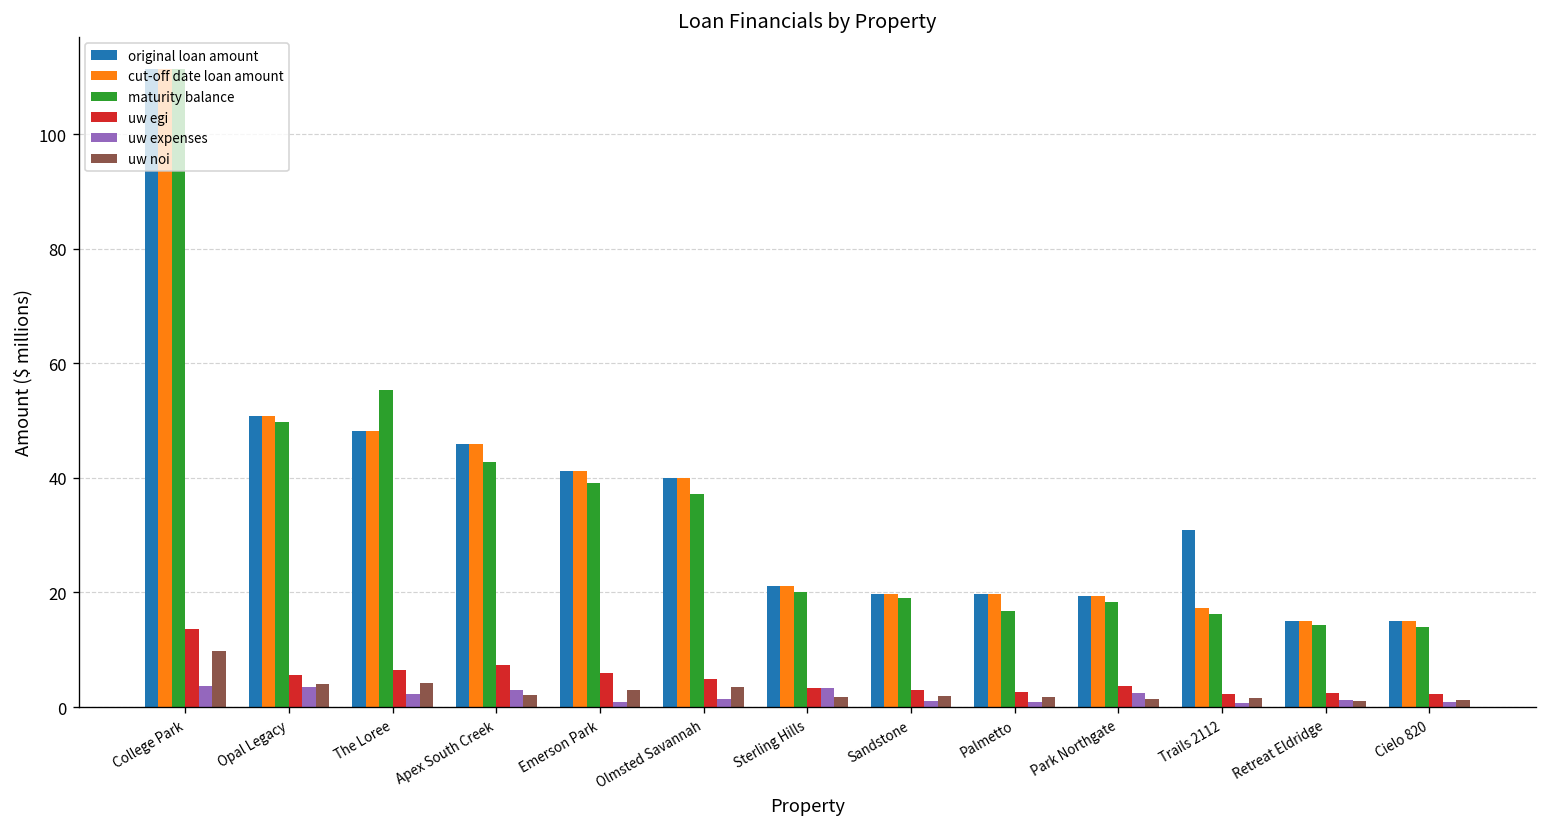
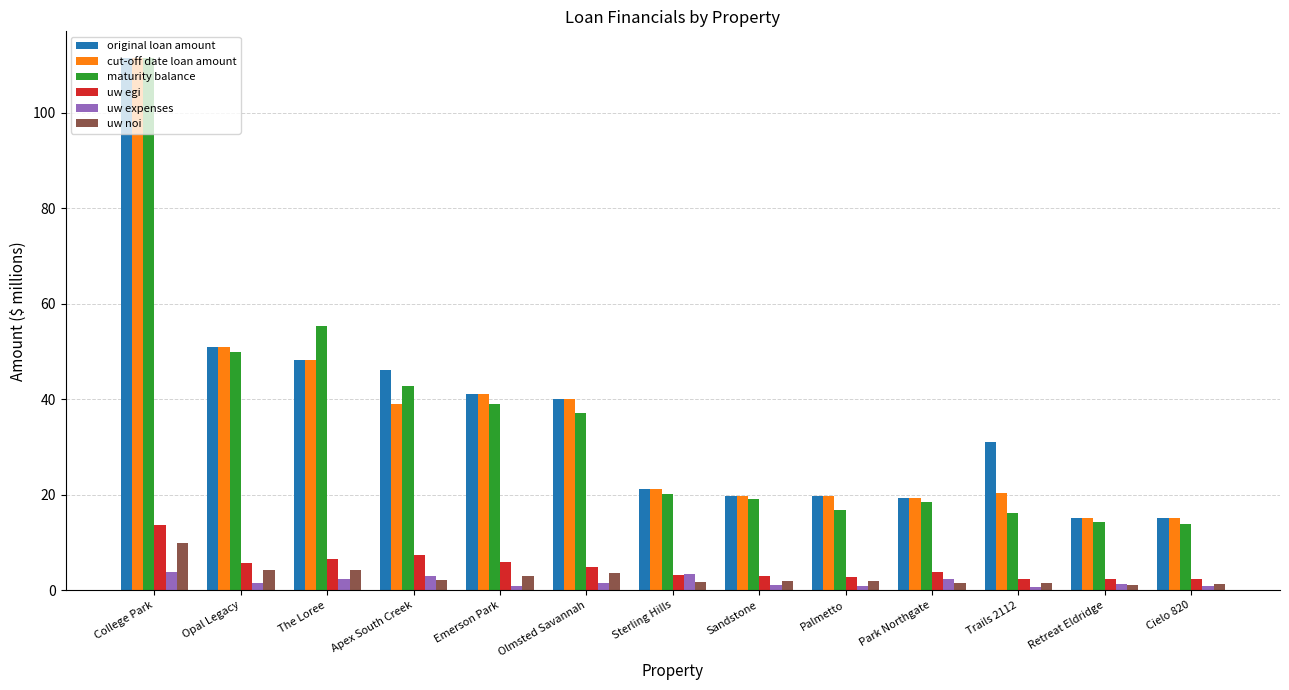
  {
    "original loan amount": {
      "Opal Legacy": 51,
      "The Loree": 48,
      "Apex South Creek": 46,
      "Emerson Park": 41,
      "Olmsted Savannah": 40,
      "Sterling Hills": 21,
      "Sandstone": 20,
      "Palmetto": 20,
      "Park Northgate": 19,
      "Trails 2112": 31,
      "Retreat Eldridge": 15,
      "Cielo 820": 15
    },
    "cut-off date loan amount": {
      "Opal Legacy": 51,
      "The Loree": 48,
-     "Apex South Creek": 46,
+     "Apex South Creek": 39,
      "Emerson Park": 41,
      "Olmsted Savannah": 40,
      "Sterling Hills": 21,
      "Sandstone": 20,
      "Palmetto": 20,
      "Park Northgate": 19,
-     "Trails 2112": 17,
+     "Trails 2112": 20,
      "Retreat Eldridge": 15,
      "Cielo 820": 15
    },
    "maturity balance": {
      "Opal Legacy": 50,
      "The Loree": 55,
      "Apex South Creek": 43,
      "Emerson Park": 39,
      "Olmsted Savannah": 37,
      "Sterling Hills": 20,
      "Sandstone": 19,
      "Palmetto": 17,
      "Park Northgate": 18,
      "Trails 2112": 16,
      "Retreat Eldridge": 14,
      "Cielo 820": 14
    },
    "uw egi": {
      "College Park": 14,
      "Opal Legacy": 6,
      "The Loree": 6,
      "Apex South Creek": 7,
      "Emerson Park": 6,
      "Olmsted Savannah": 5,
      "Sterling Hills": 3,
      "Sandstone": 3,
      "Palmetto": 3,
      "Park Northgate": 4,
      "Trails 2112": 2,
      "Retreat Eldridge": 2,
      "Cielo 820": 2
    },
    "uw expenses": {
      "College Park": 4,
-     "Opal Legacy": 3,
+     "Opal Legacy": 2,
      "The Loree": 2,
      "Apex South Creek": 3,
      "Emerson Park": 1,
      "Olmsted Savannah": 1,
      "Sterling Hills": 3,
      "Sandstone": 1,
      "Palmetto": 1,
      "Park Northgate": 2,
      "Trails 2112": 1,
      "Retreat Eldridge": 1,
      "Cielo 820": 1
    },
    "uw noi": {
      "College Park": 10,
      "Opal Legacy": 4,
      "The Loree": 4,
      "Apex South Creek": 2,
      "Emerson Park": 3,
      "Olmsted Savannah": 3,
      "Sterling Hills": 2,
      "Sandstone": 2,
      "Palmetto": 2,
      "Park Northgate": 1,
      "Trails 2112": 2,
      "Retreat Eldridge": 1,
      "Cielo 820": 1
    }
  }
